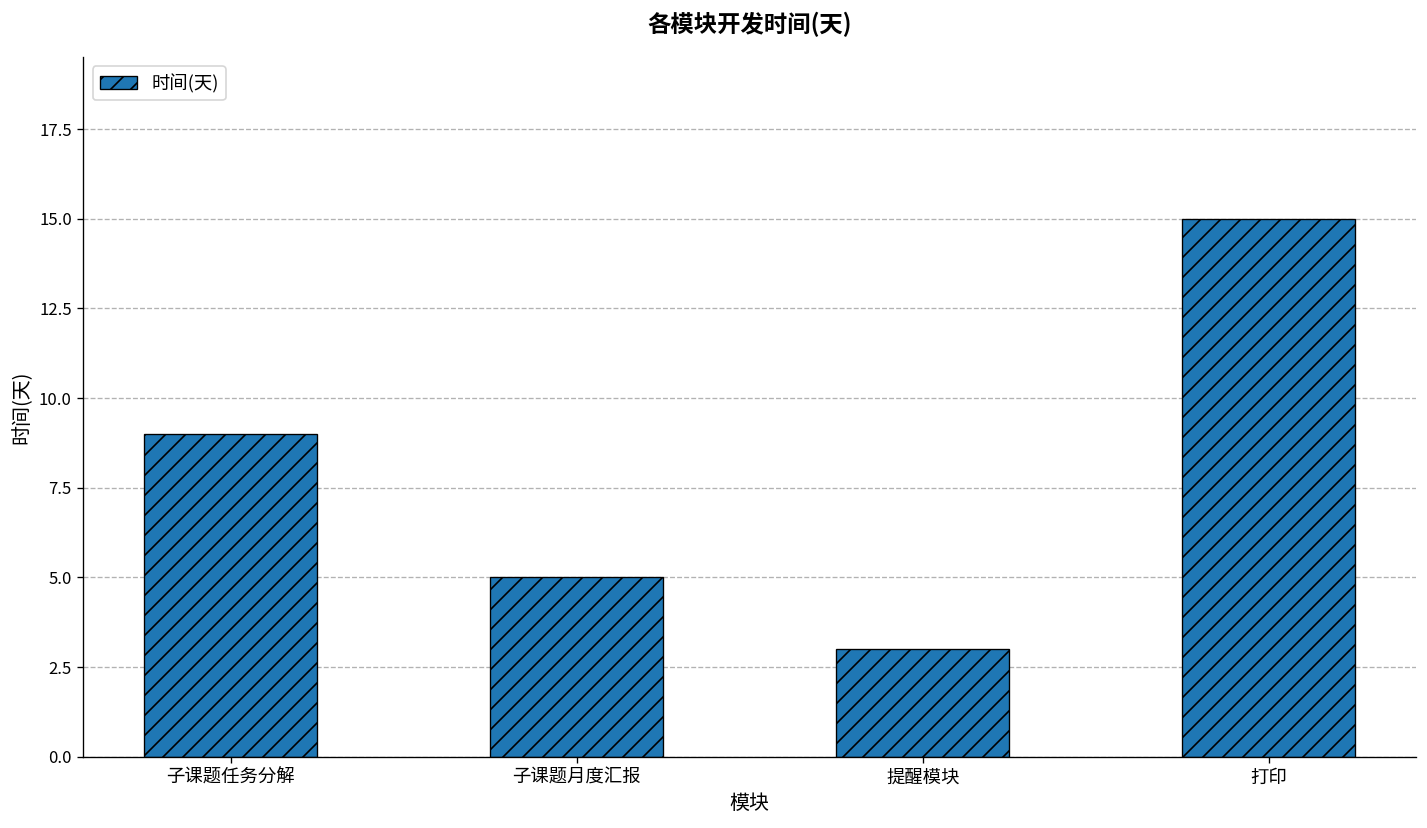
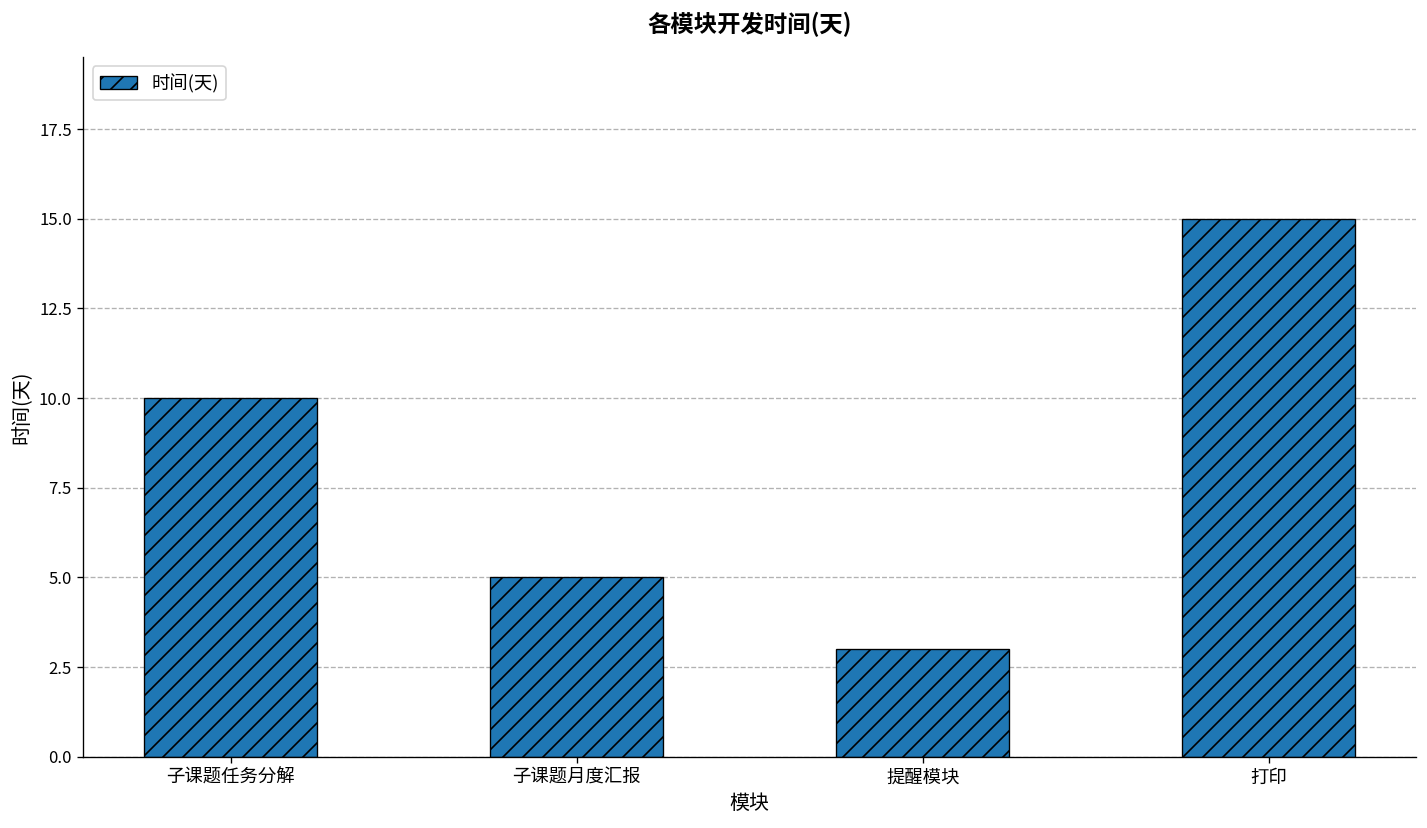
  {
-   "子课题任务分解": 9,
+   "子课题任务分解": 10,
    "子课题月度汇报": 5,
    "提醒模块": 3,
    "打印": 15
  }
